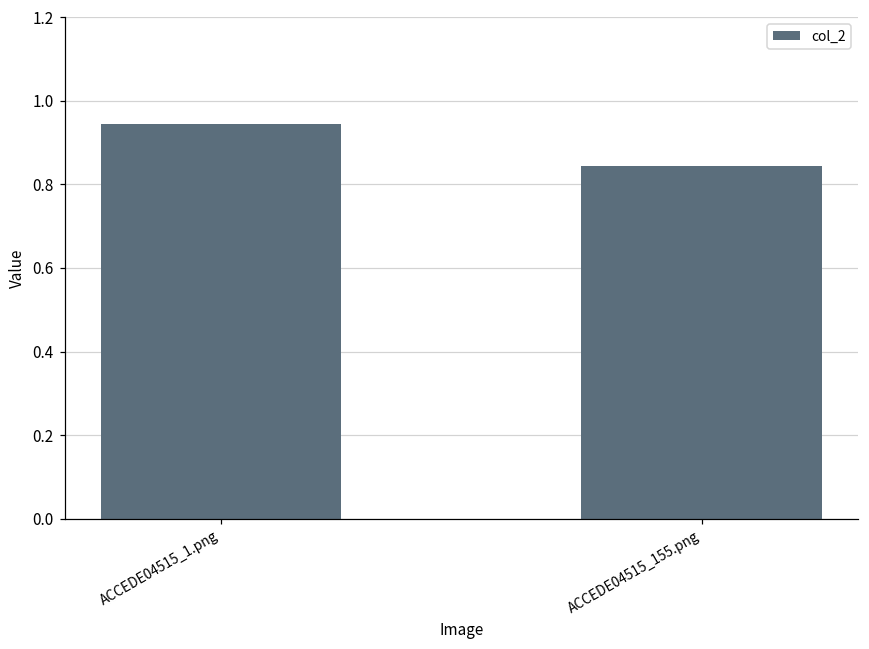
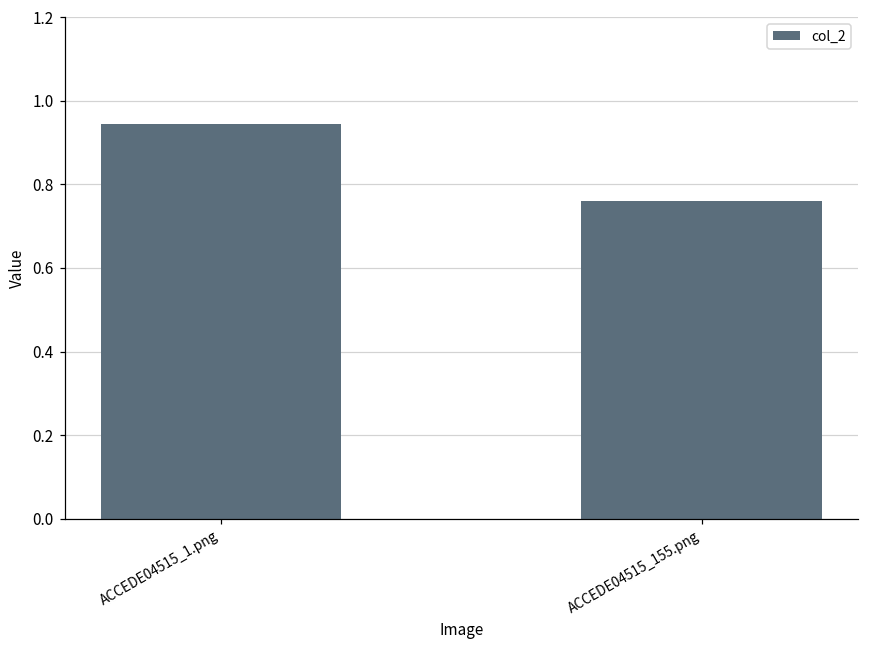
  {
    "ACCEDE04515_1.png": 0.94,
-   "ACCEDE04515_155.png": 0.84
+   "ACCEDE04515_155.png": 0.76
  }
